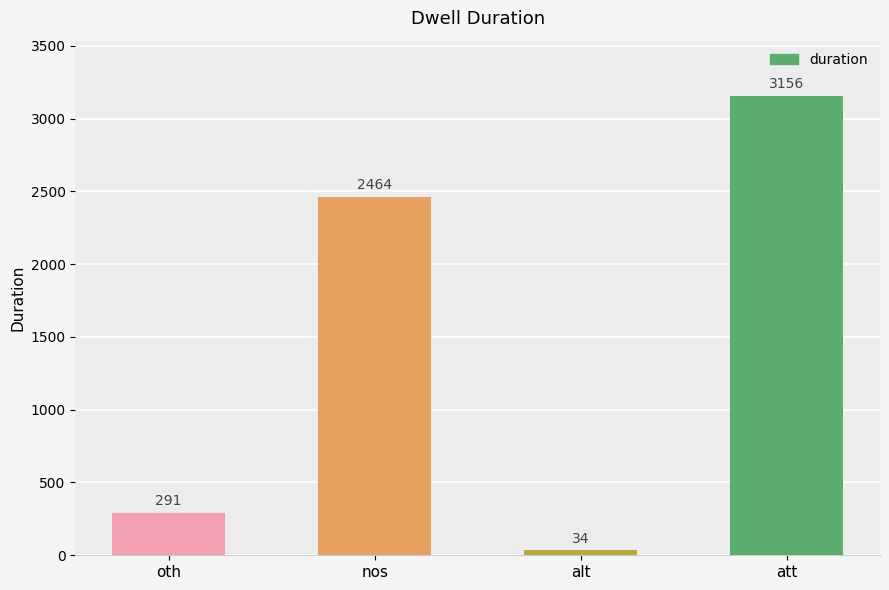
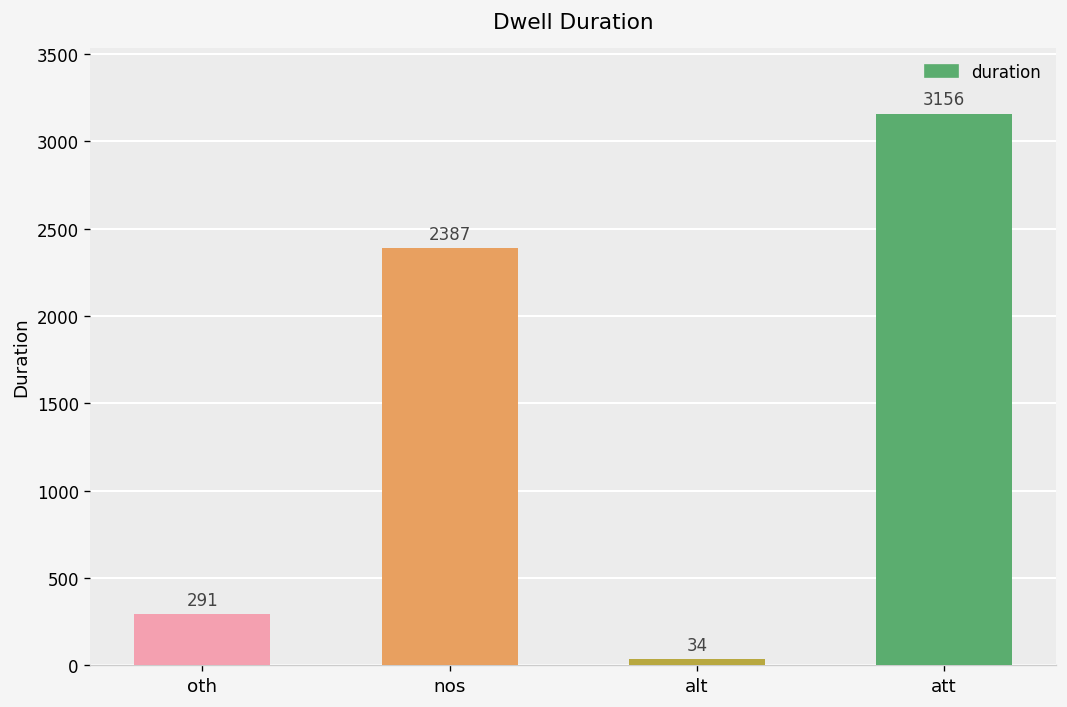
  {
    "oth": 291,
-   "nos": 2464,
+   "nos": 2387,
    "alt": 34,
    "att": 3156
  }
